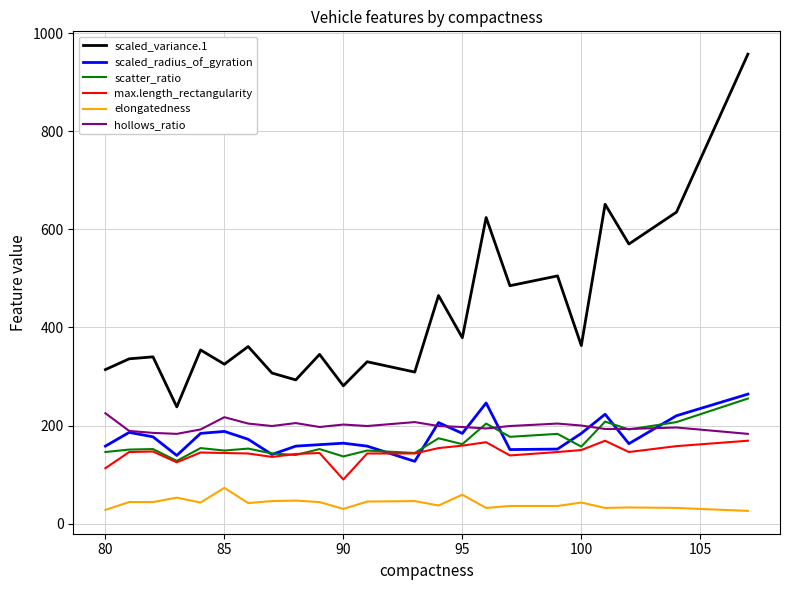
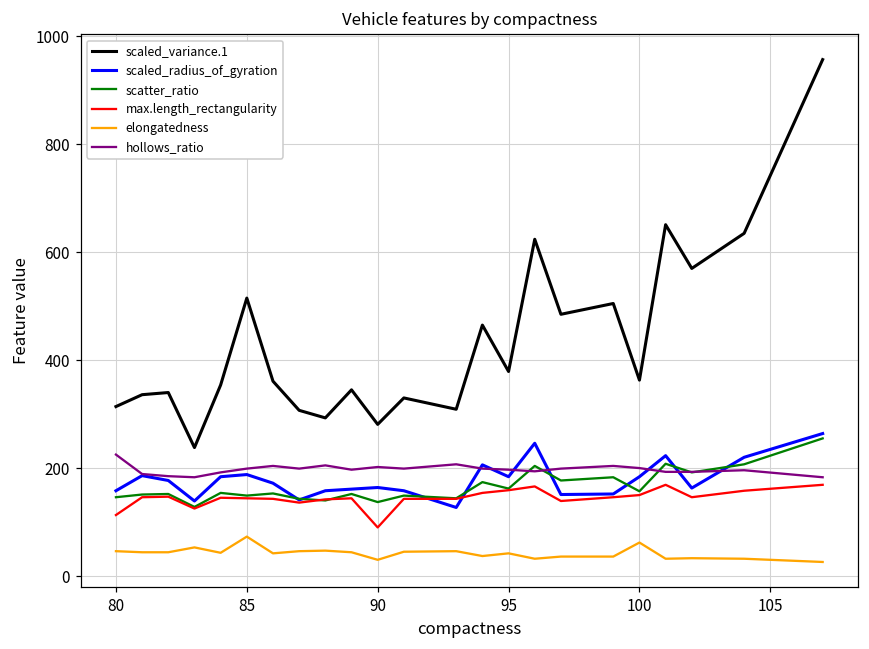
  {
    "scaled_variance.1": {
      "80": 310,
-     "85": 330,
+     "85": 520,
      "90": 280,
      "95": 380,
      "100": 360
    },
    "scaled_radius_of_gyration": {
      "80": 160,
      "85": 190,
      "90": 160,
      "95": 180,
      "100": 180
    },
    "scatter_ratio": {
      "80": 150,
      "90": 140,
      "100": 160
    },
    "max.length_rectangularity": {
      "80": 110,
      "90": 90,
      "100": 150
    },
    "elongatedness": {
-     "80": 30,
+     "80": 50,
      "85": 70,
      "90": 30,
-     "95": 60,
-     "100": 40
+     "95": 40,
+     "100": 60
    },
    "hollows_ratio": {
      "80": 230,
-     "85": 220,
+     "85": 200,
      "90": 200,
      "95": 200,
      "100": 200
    }
  }
